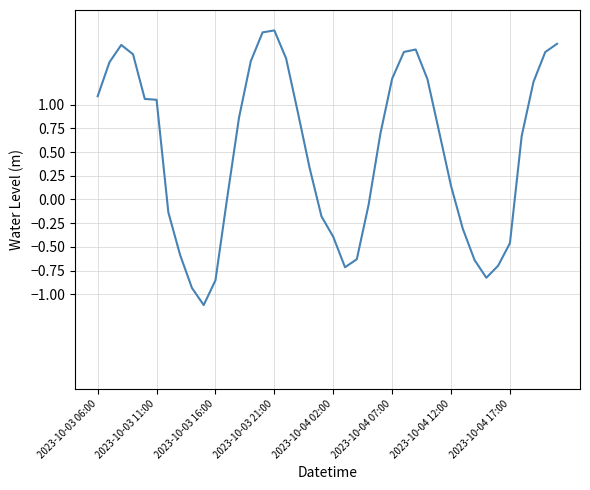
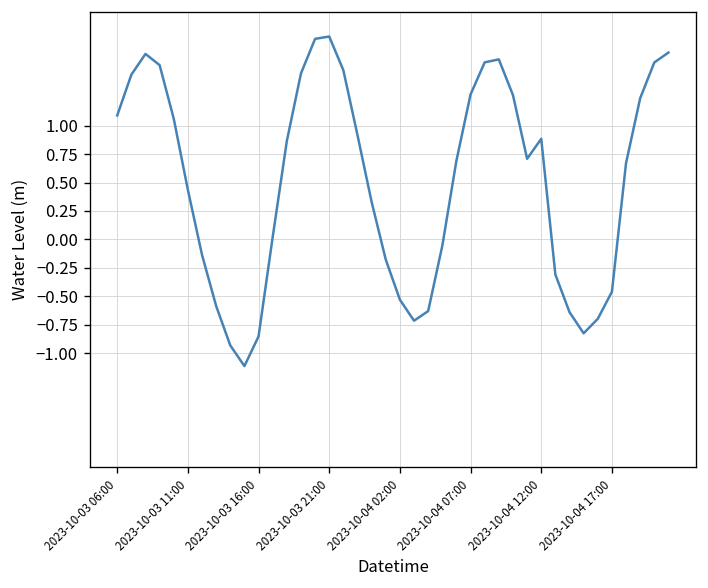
  {
    "2023-10-03 06:00": 1.1,
-   "2023-10-03 11:00": 1.1,
+   "2023-10-03 11:00": 0.4,
    "2023-10-03 16:00": -0.9,
    "2023-10-03 21:00": 1.8,
-   "2023-10-04 02:00": -0.4,
+   "2023-10-04 02:00": -0.5,
    "2023-10-04 07:00": 1.3,
-   "2023-10-04 12:00": 0.1,
+   "2023-10-04 12:00": 0.9,
    "2023-10-04 17:00": -0.5
  }
